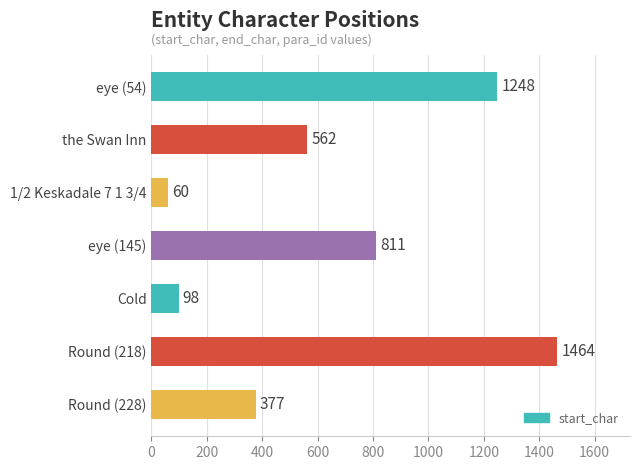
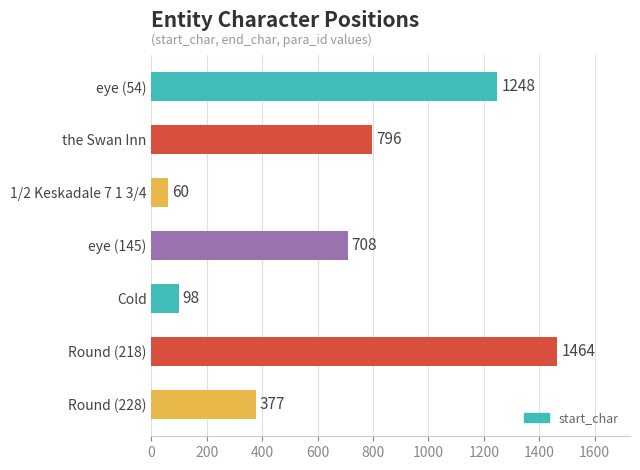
  {
    "eye (54)": 1248,
-   "the Swan Inn": 562,
+   "the Swan Inn": 796,
    "1/2 Keskadale 7 1 3/4": 60,
-   "eye (145)": 811,
+   "eye (145)": 708,
    "Cold": 98,
    "Round (218)": 1464,
    "Round (228)": 377
  }
